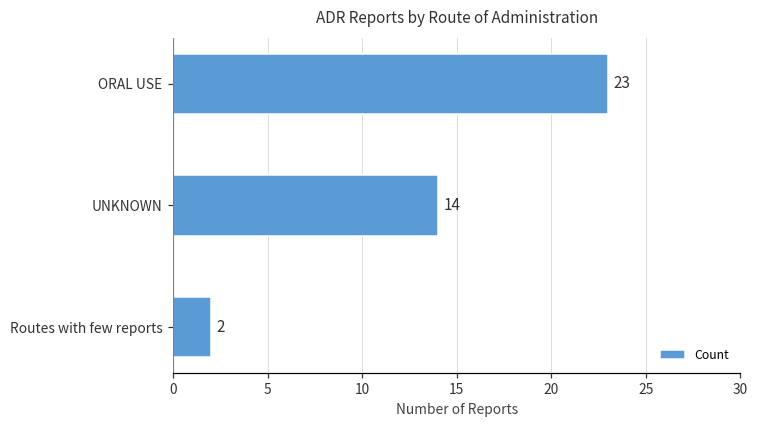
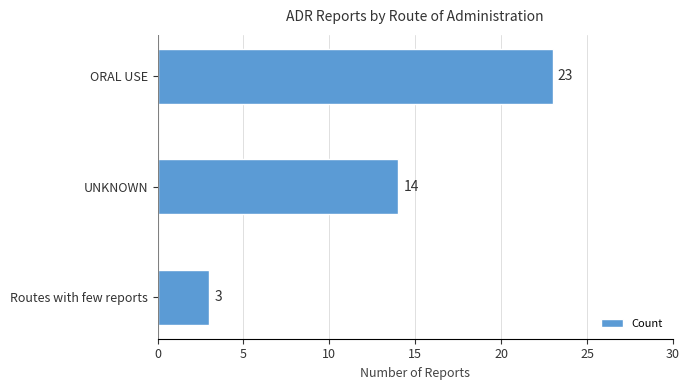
  {
    "ORAL USE": 23,
    "UNKNOWN": 14,
-   "Routes with few reports": 2
+   "Routes with few reports": 3
  }
